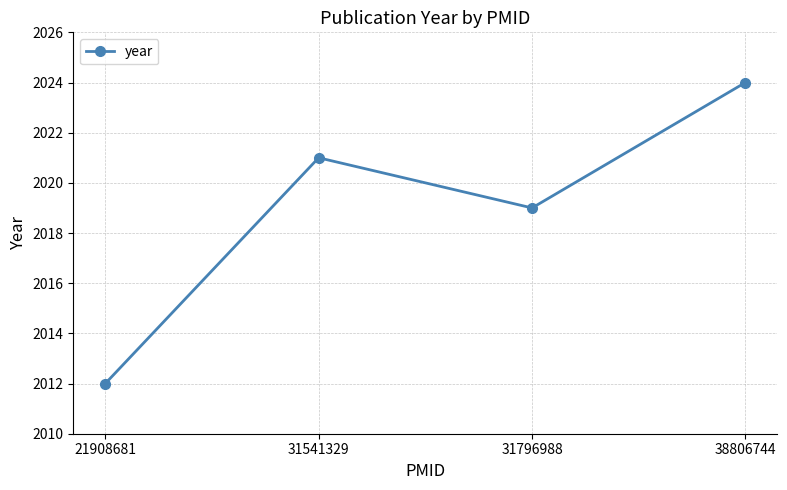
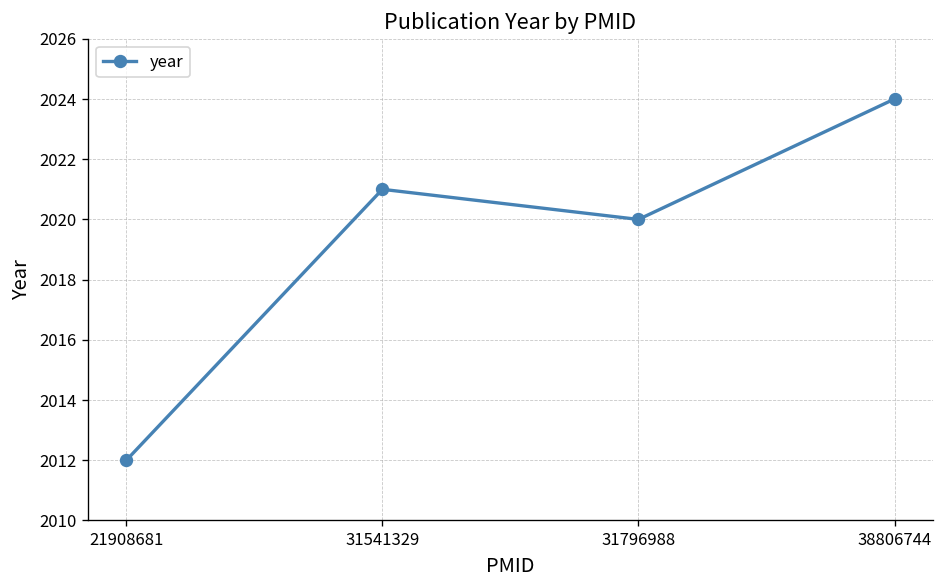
  {
    "21908681": 2012,
    "31541329": 2021,
-   "31796988": 2019,
+   "31796988": 2020,
    "38806744": 2024
  }
